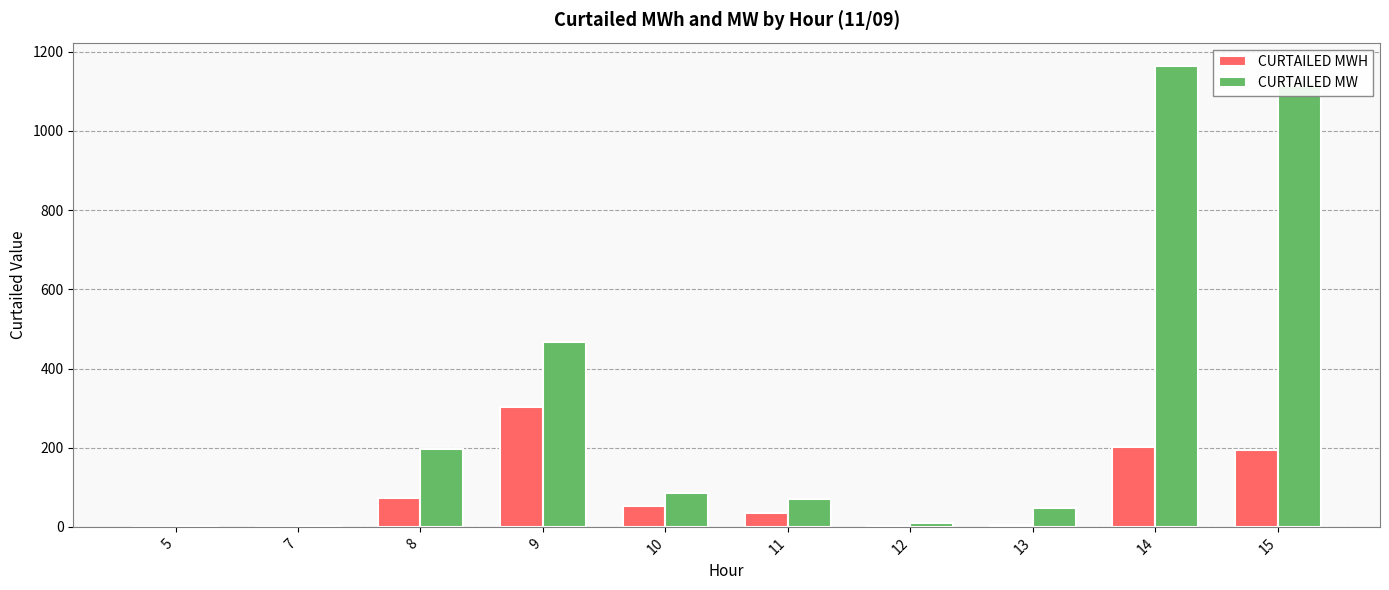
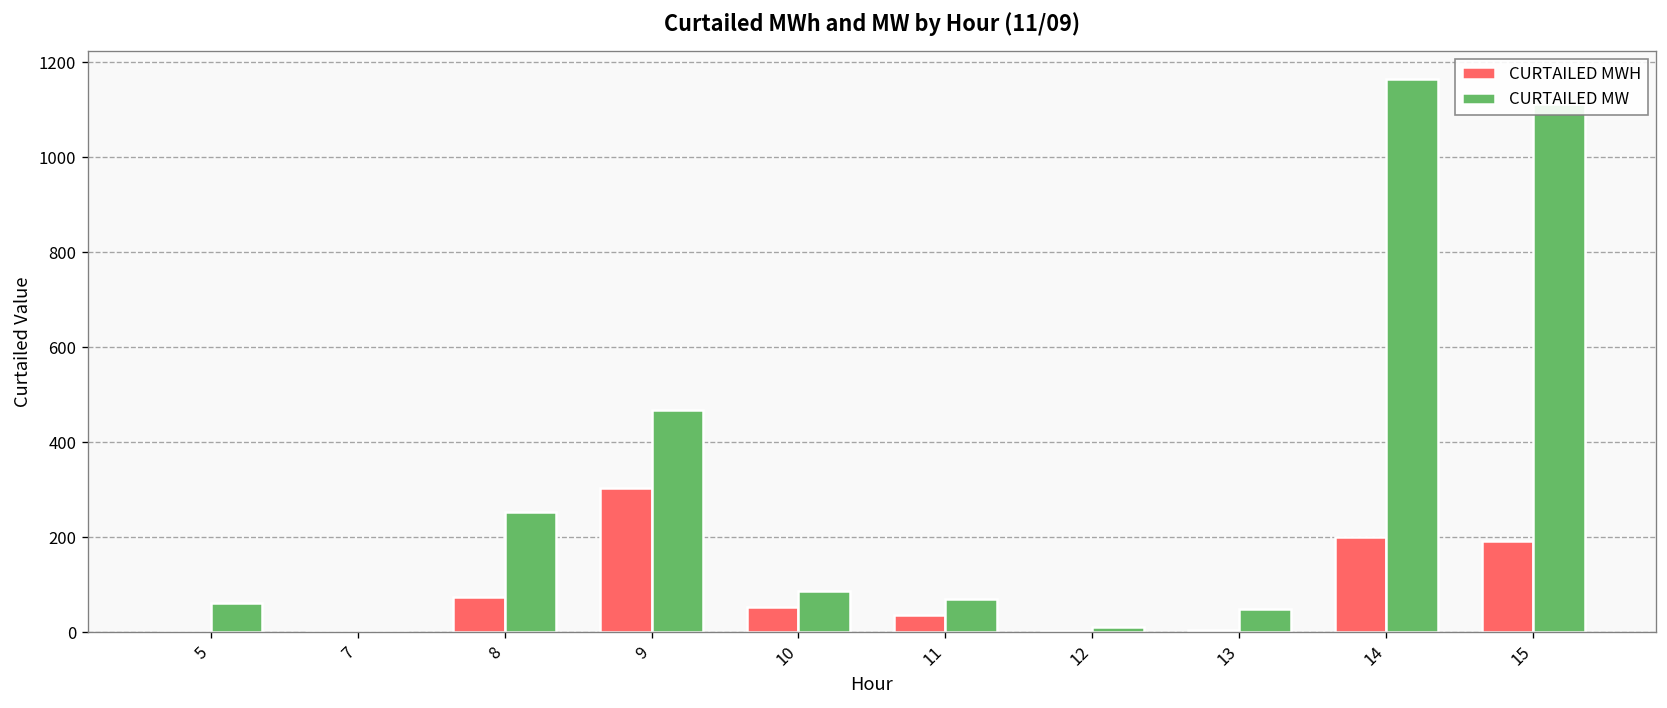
  {
    "CURTAILED MWH": {
      "5": 0,
      "7": 0,
      "8": 70,
      "9": 300,
      "10": 50,
      "11": 40,
      "14": 200,
      "15": 190
    },
    "CURTAILED MW": {
-     "5": 0,
-     "8": 200,
+     "5": 60,
+     "8": 250,
      "9": 470,
      "10": 90,
      "11": 70,
      "12": 10,
      "13": 50,
      "14": 1170
    }
  }
